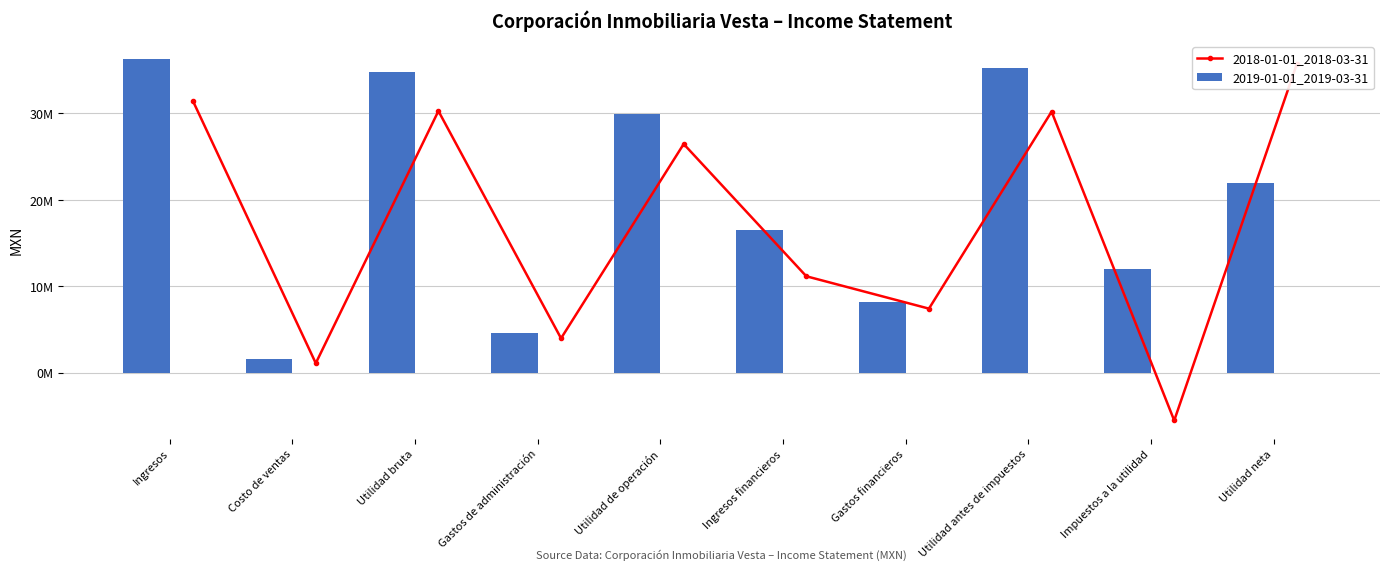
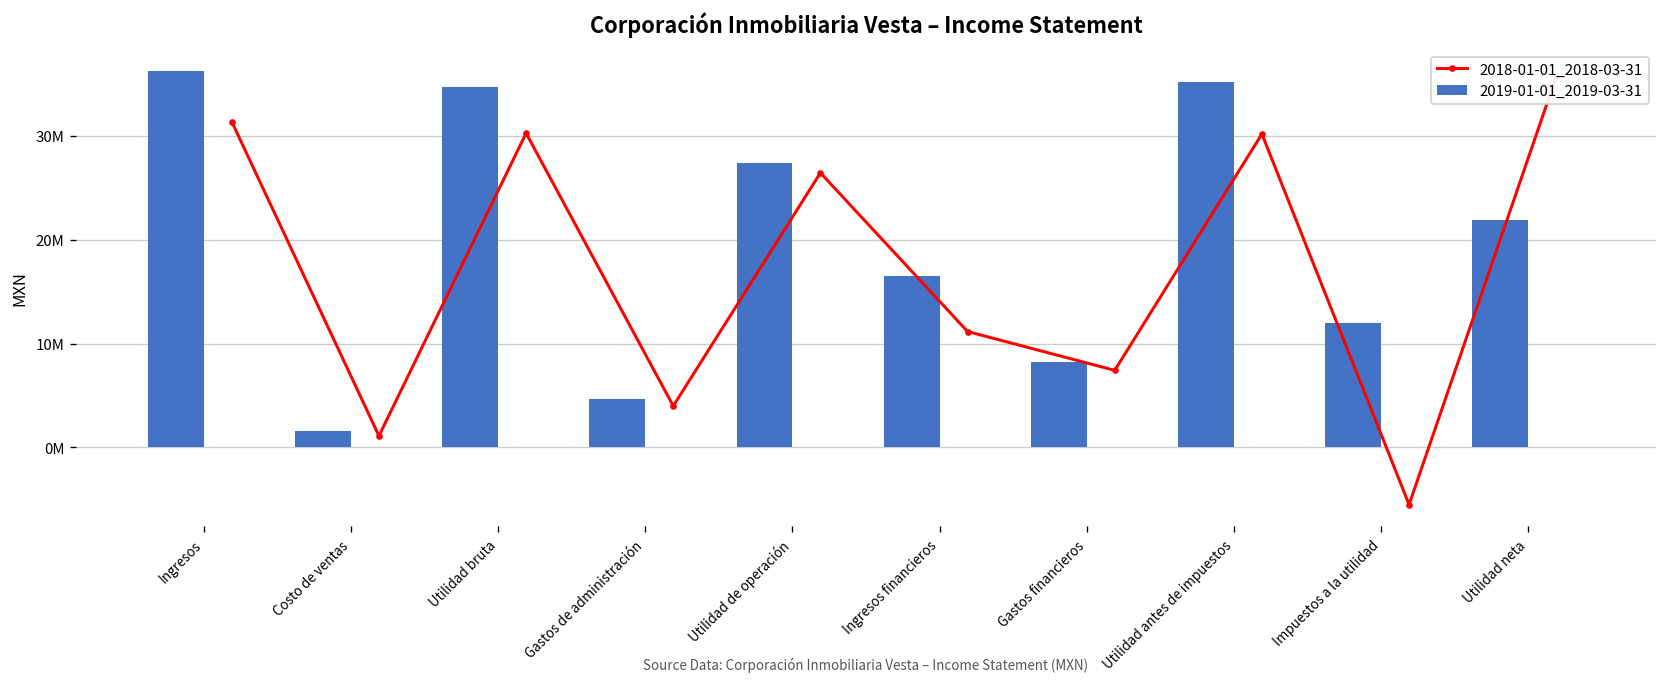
  {
    "2019-01-01_2019-03-31": {
      "Ingresos": 36000000,
      "Costo de ventas": 2000000,
      "Utilidad bruta": 35000000,
      "Gastos de administración": 5000000,
-     "Utilidad de operación": 30000000,
+     "Utilidad de operación": 27000000,
      "Ingresos financieros": 17000000,
      "Gastos financieros": 8000000,
      "Utilidad antes de impuestos": 35000000,
      "Impuestos a la utilidad": 12000000,
      "Utilidad neta": 22000000
    },
    "2018-01-01_2018-03-31": {
      "Ingresos": 31000000,
      "Costo de ventas": 1000000,
      "Utilidad bruta": 30000000,
      "Gastos de administración": 4000000,
      "Utilidad de operación": 26000000,
      "Ingresos financieros": 11000000,
      "Gastos financieros": 7000000,
      "Utilidad antes de impuestos": 30000000,
      "Impuestos a la utilidad": -6000000
    }
  }
